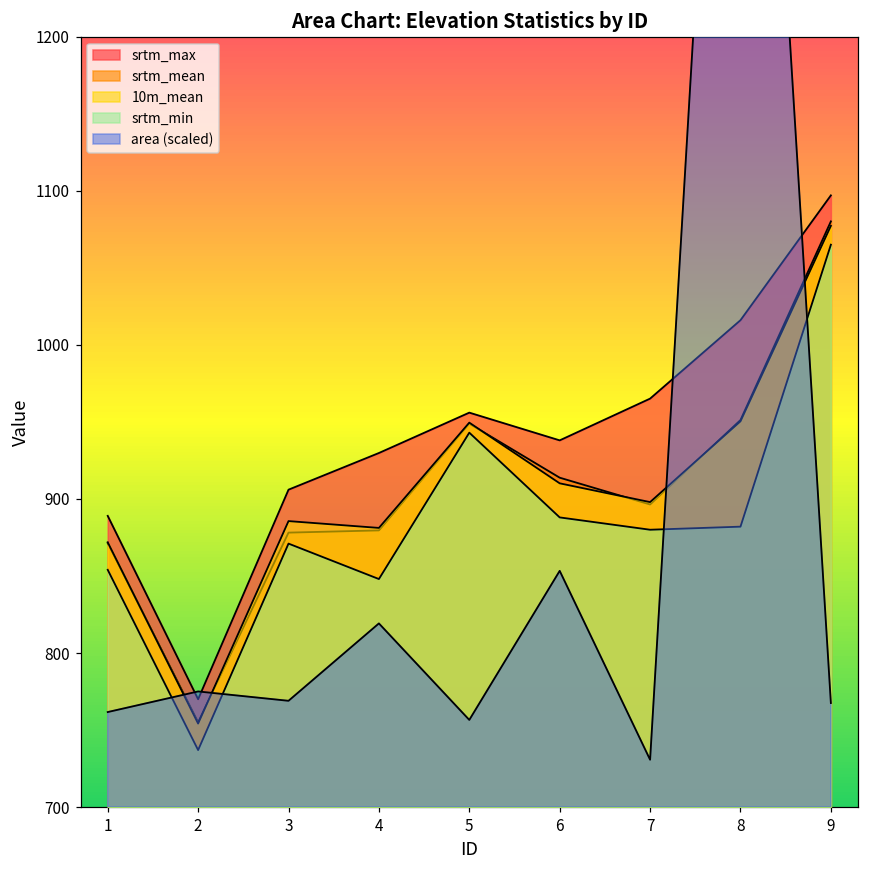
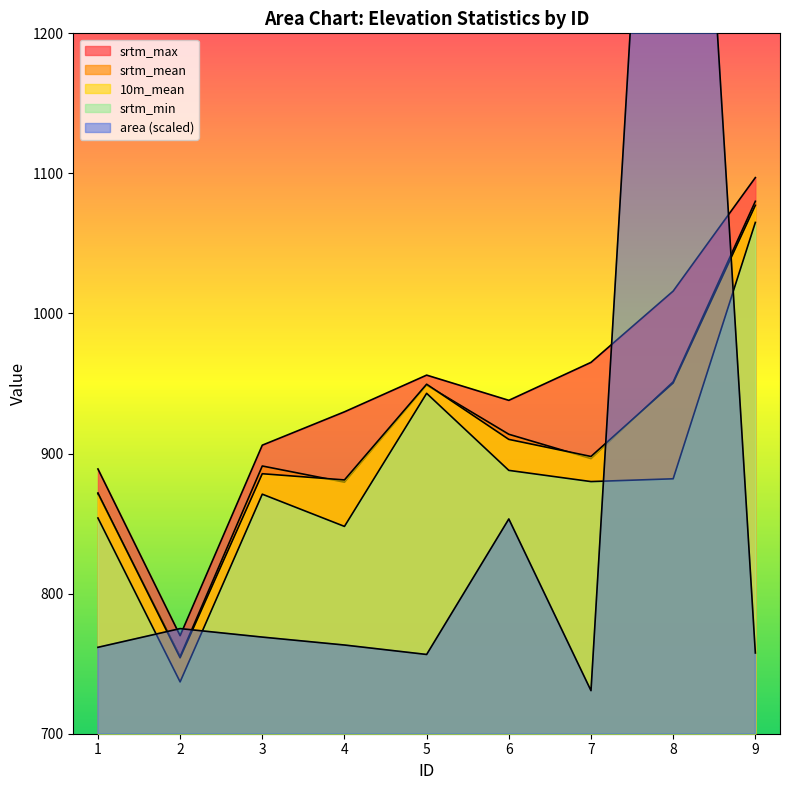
  {
    "srtm_max": {
      "1": 889,
      "2": 770,
      "3": 906,
      "4": 930,
      "5": 956,
      "6": 938,
      "7": 965,
      "8": 1016,
      "9": 1097
    },
    "srtm_mean": {
-     "3": 878,
+     "3": 891,
      "6": 914,
      "9": 1080
    },
    "10m_mean": {
      "3": 886,
      "6": 910,
      "9": 1077
    },
    "srtm_min": {
      "1": 854,
      "2": 737,
      "3": 871,
      "4": 848,
      "5": 943,
      "6": 888,
      "7": 880,
      "8": 882,
      "9": 1065
    },
    "area (scaled)": {
      "1": 762,
      "2": 775,
      "3": 769,
-     "4": 819,
+     "4": 763,
      "5": 757,
      "6": 853,
      "7": 731,
-     "9": 768
+     "9": 758
    }
  }
